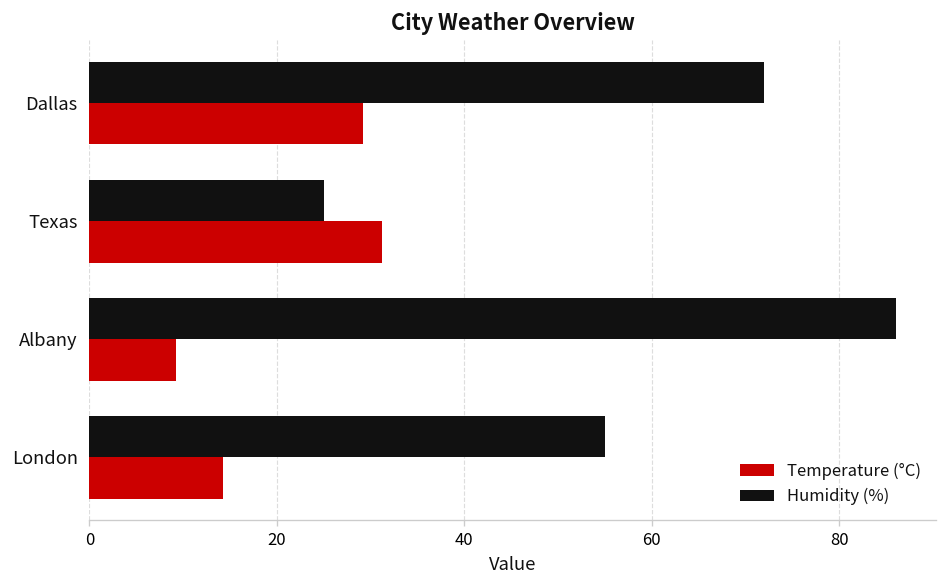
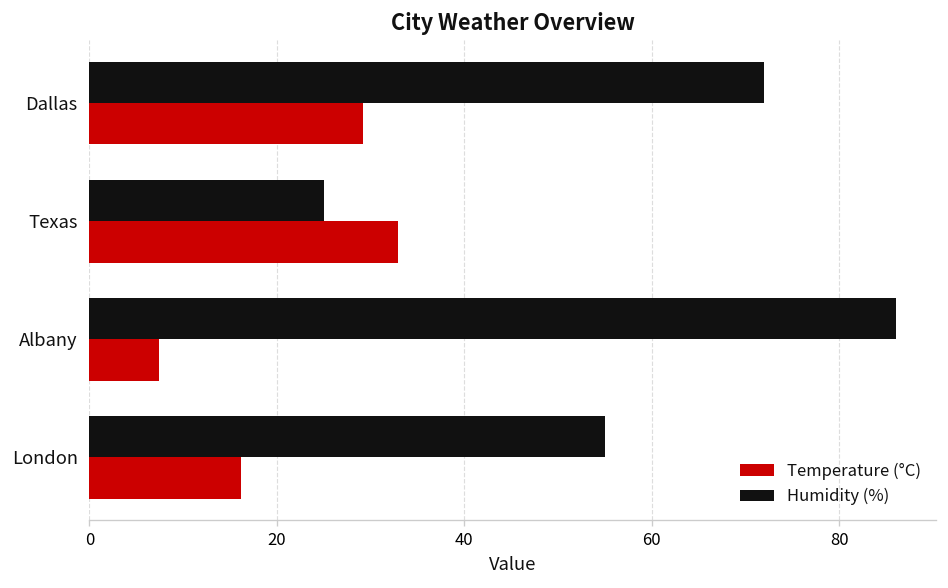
  {
    "Temperature (°C)": {
      "Dallas": 29,
-     "Texas": 31,
-     "Albany": 9,
-     "London": 14
+     "Texas": 33,
+     "Albany": 7,
+     "London": 16
    },
    "Humidity (%)": {
      "Dallas": 72,
      "Texas": 25,
      "Albany": 86,
      "London": 55
    }
  }
